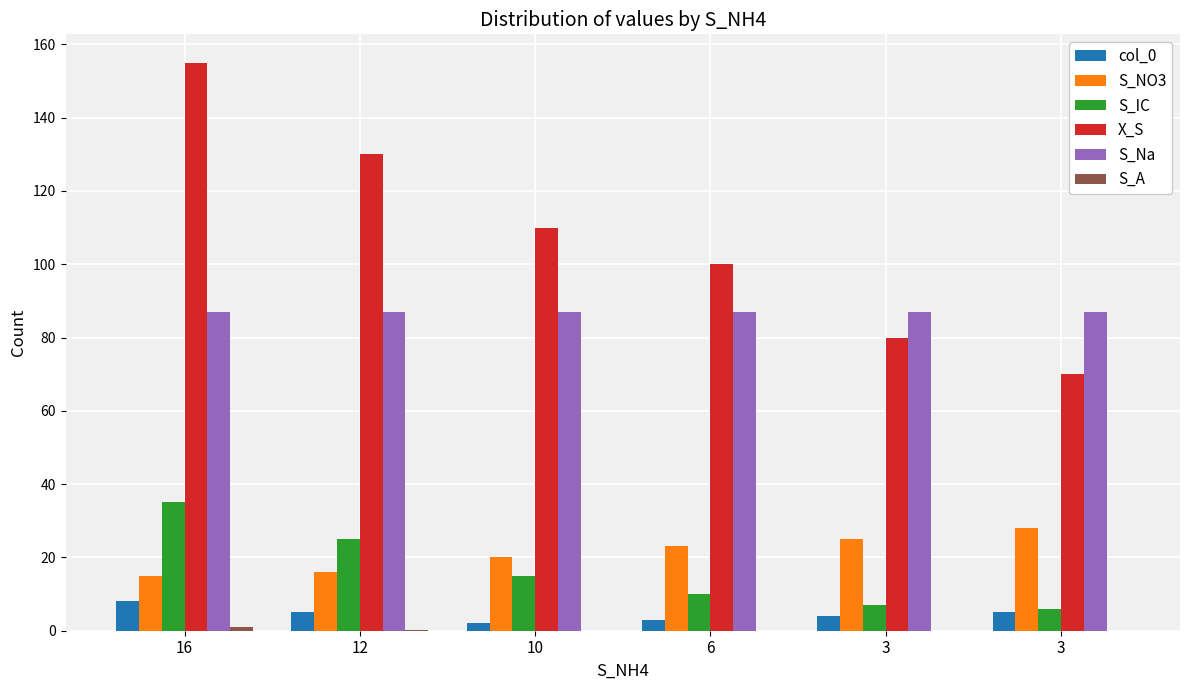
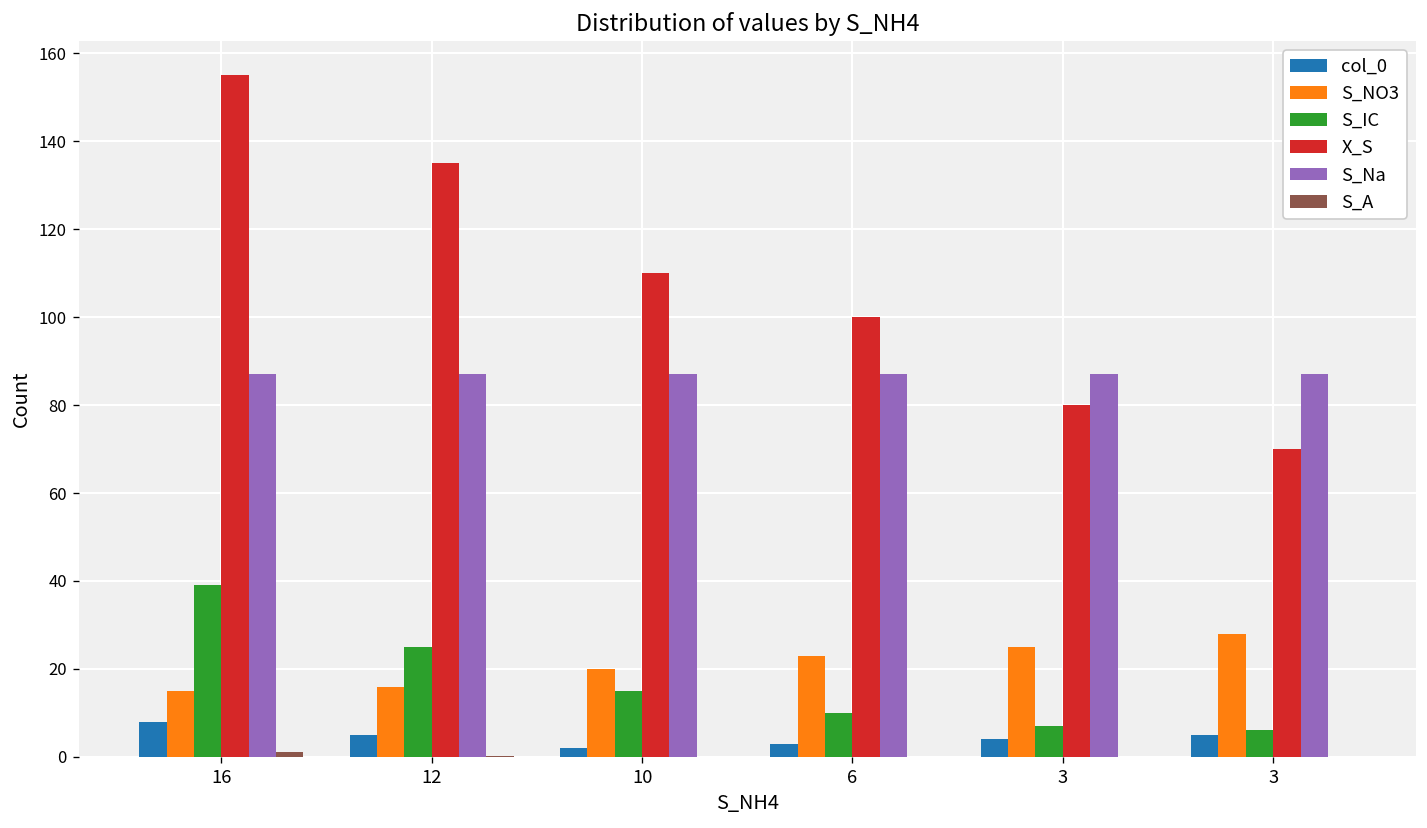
  {
    "col_0": {
      "16": 8,
      "12": 5,
      "10": 2,
      "6": 3
    },
    "S_NO3": {
      "16": 15,
      "12": 16,
      "10": 20,
      "6": 23
    },
    "S_IC": {
-     "16": 35,
+     "16": 39,
      "12": 25,
      "10": 15,
      "6": 10
    },
    "X_S": {
      "16": 155,
-     "12": 130,
+     "12": 135,
      "10": 110,
      "6": 100
    },
    "S_Na": {
      "16": 87,
      "12": 87,
      "10": 87,
      "6": 87
    },
    "S_A": {
      "16": 1
    }
  }
